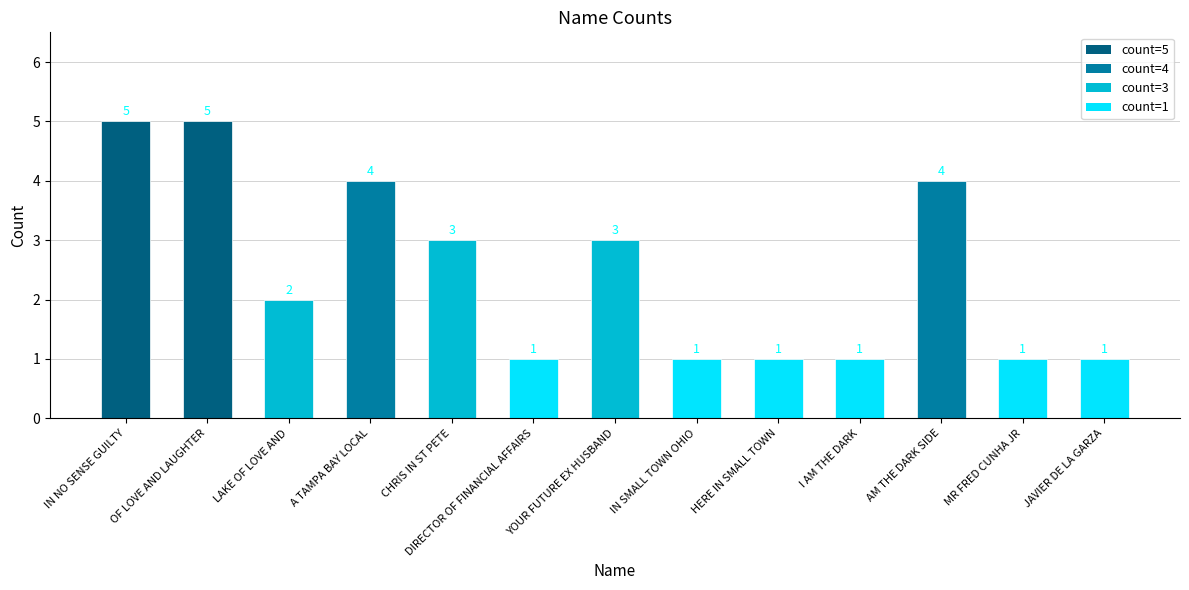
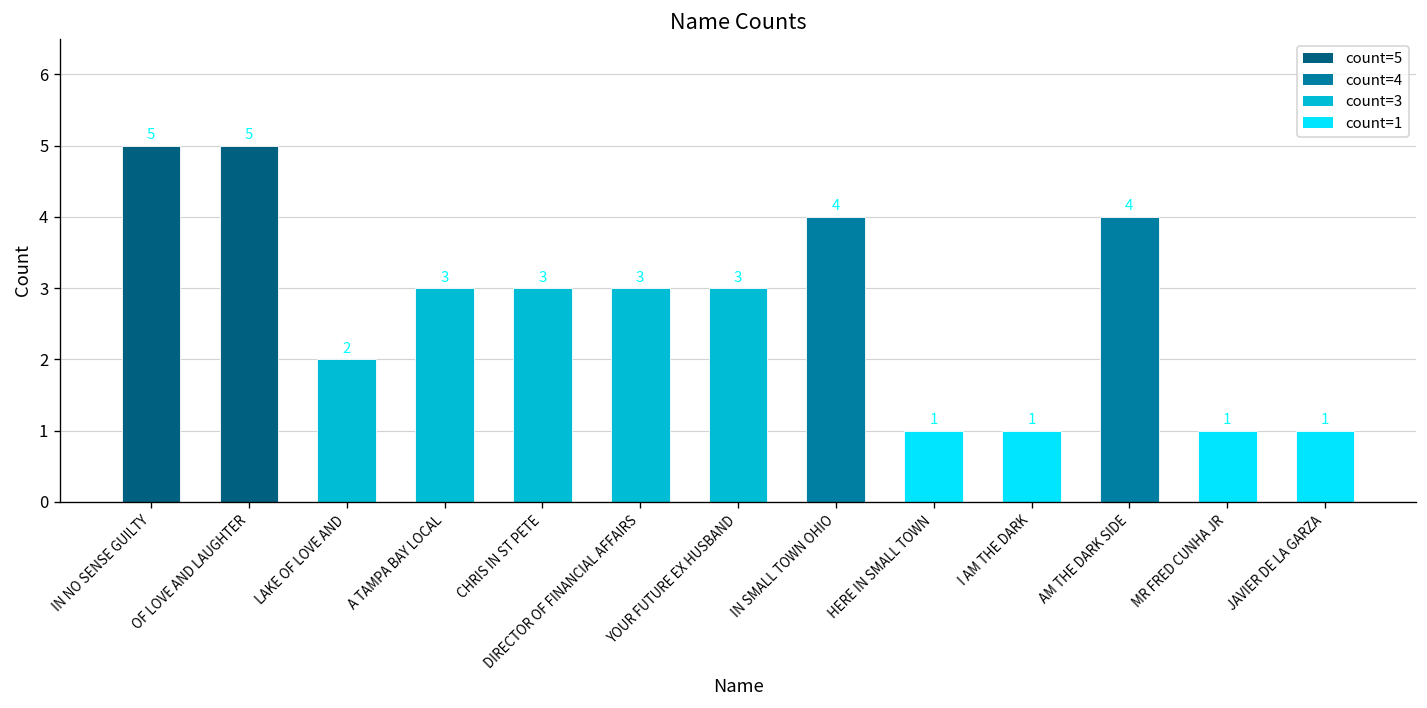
  {
    "IN NO SENSE GUILTY": 5,
    "OF LOVE AND LAUGHTER": 5,
    "LAKE OF LOVE AND": 2,
-   "A TAMPA BAY LOCAL": 4,
+   "A TAMPA BAY LOCAL": 3,
    "CHRIS IN ST PETE": 3,
-   "DIRECTOR OF FINANCIAL AFFAIRS": 1,
+   "DIRECTOR OF FINANCIAL AFFAIRS": 3,
    "YOUR FUTURE EX HUSBAND": 3,
-   "IN SMALL TOWN OHIO": 1,
+   "IN SMALL TOWN OHIO": 4,
    "HERE IN SMALL TOWN": 1,
    "I AM THE DARK": 1,
    "AM THE DARK SIDE": 4,
    "MR FRED CUNHA JR": 1,
    "JAVIER DE LA GARZA": 1
  }
